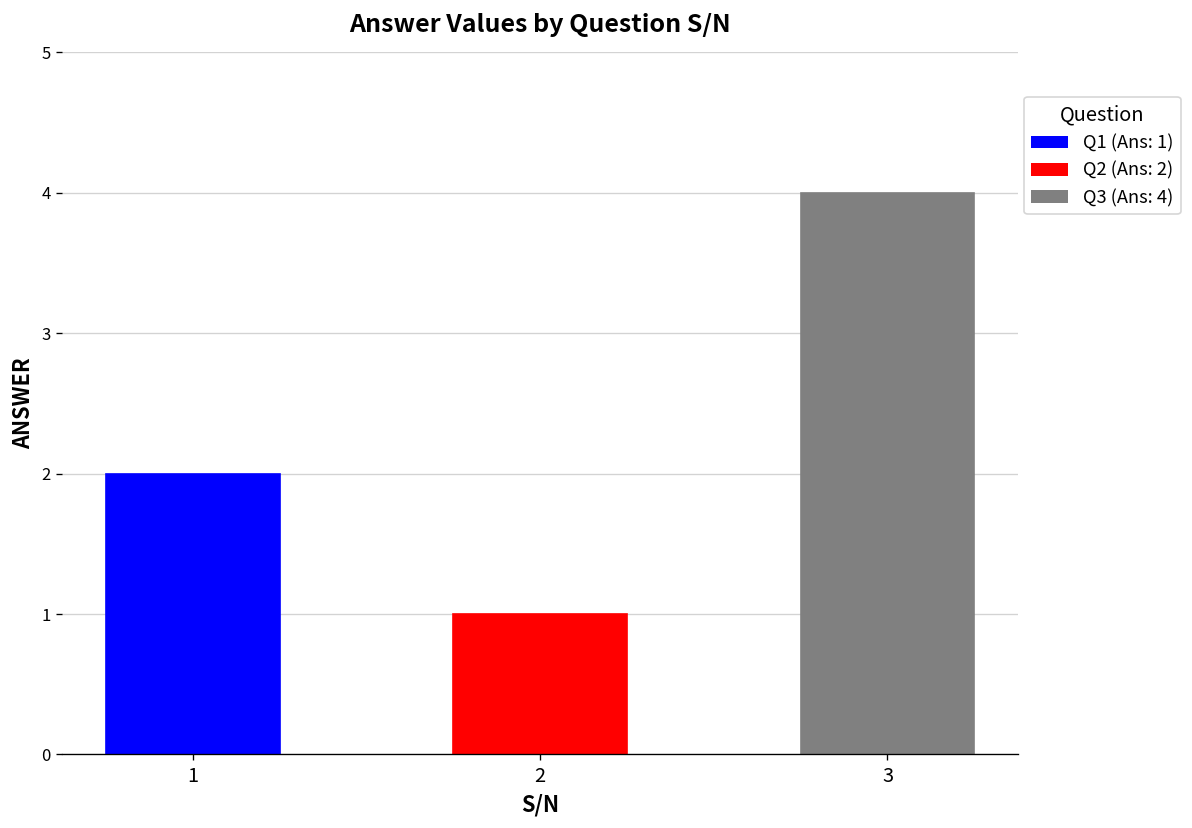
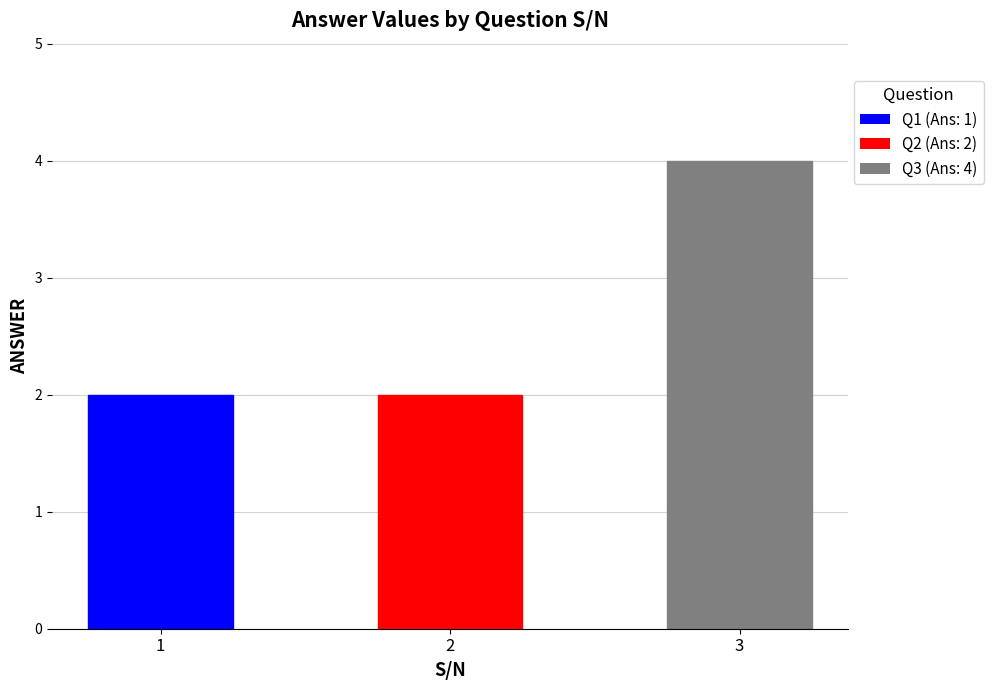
  {
    "1": 2,
-   "2": 1,
+   "2": 2,
    "3": 4
  }
